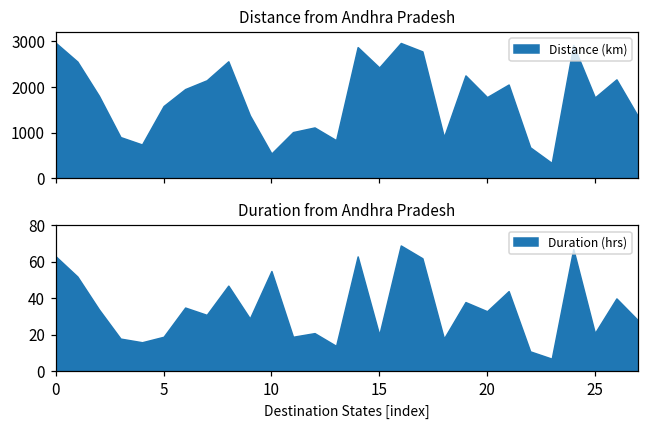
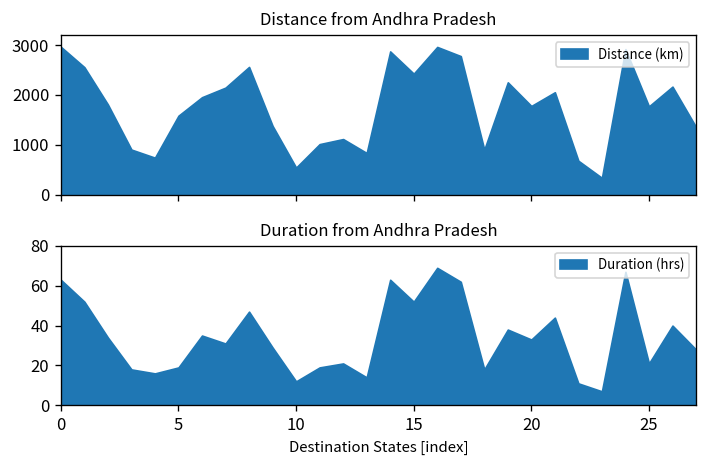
  {
    "Duration from Andhra Pradesh": {
      "0": 63,
      "5": 19,
-     "10": 55,
-     "15": 20,
+     "10": 12,
+     "15": 52,
      "20": 33,
      "25": 21
    }
  }
